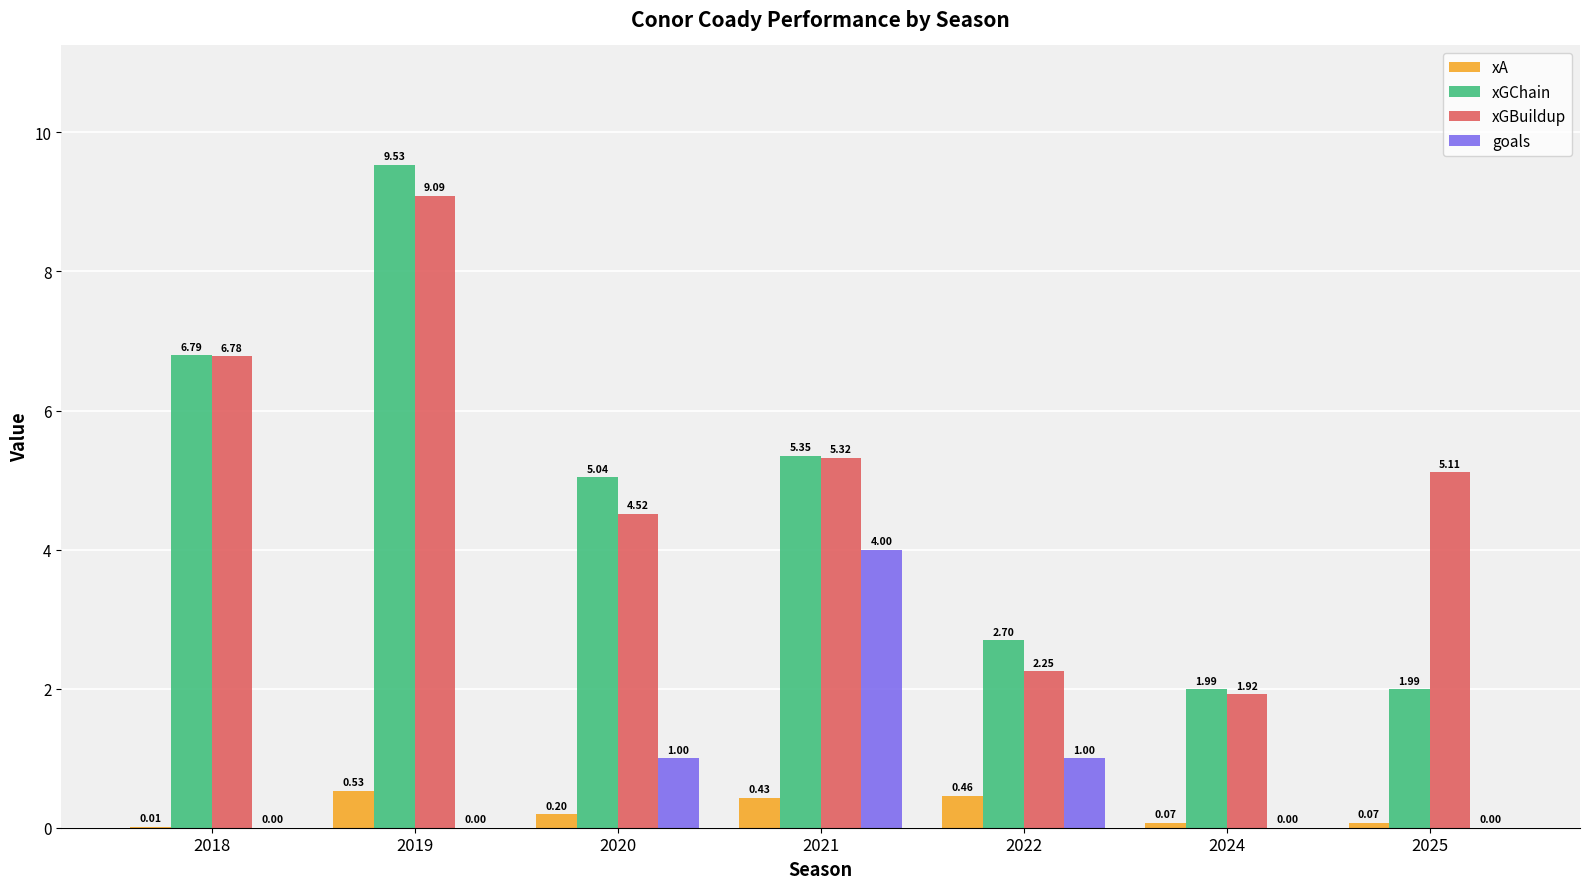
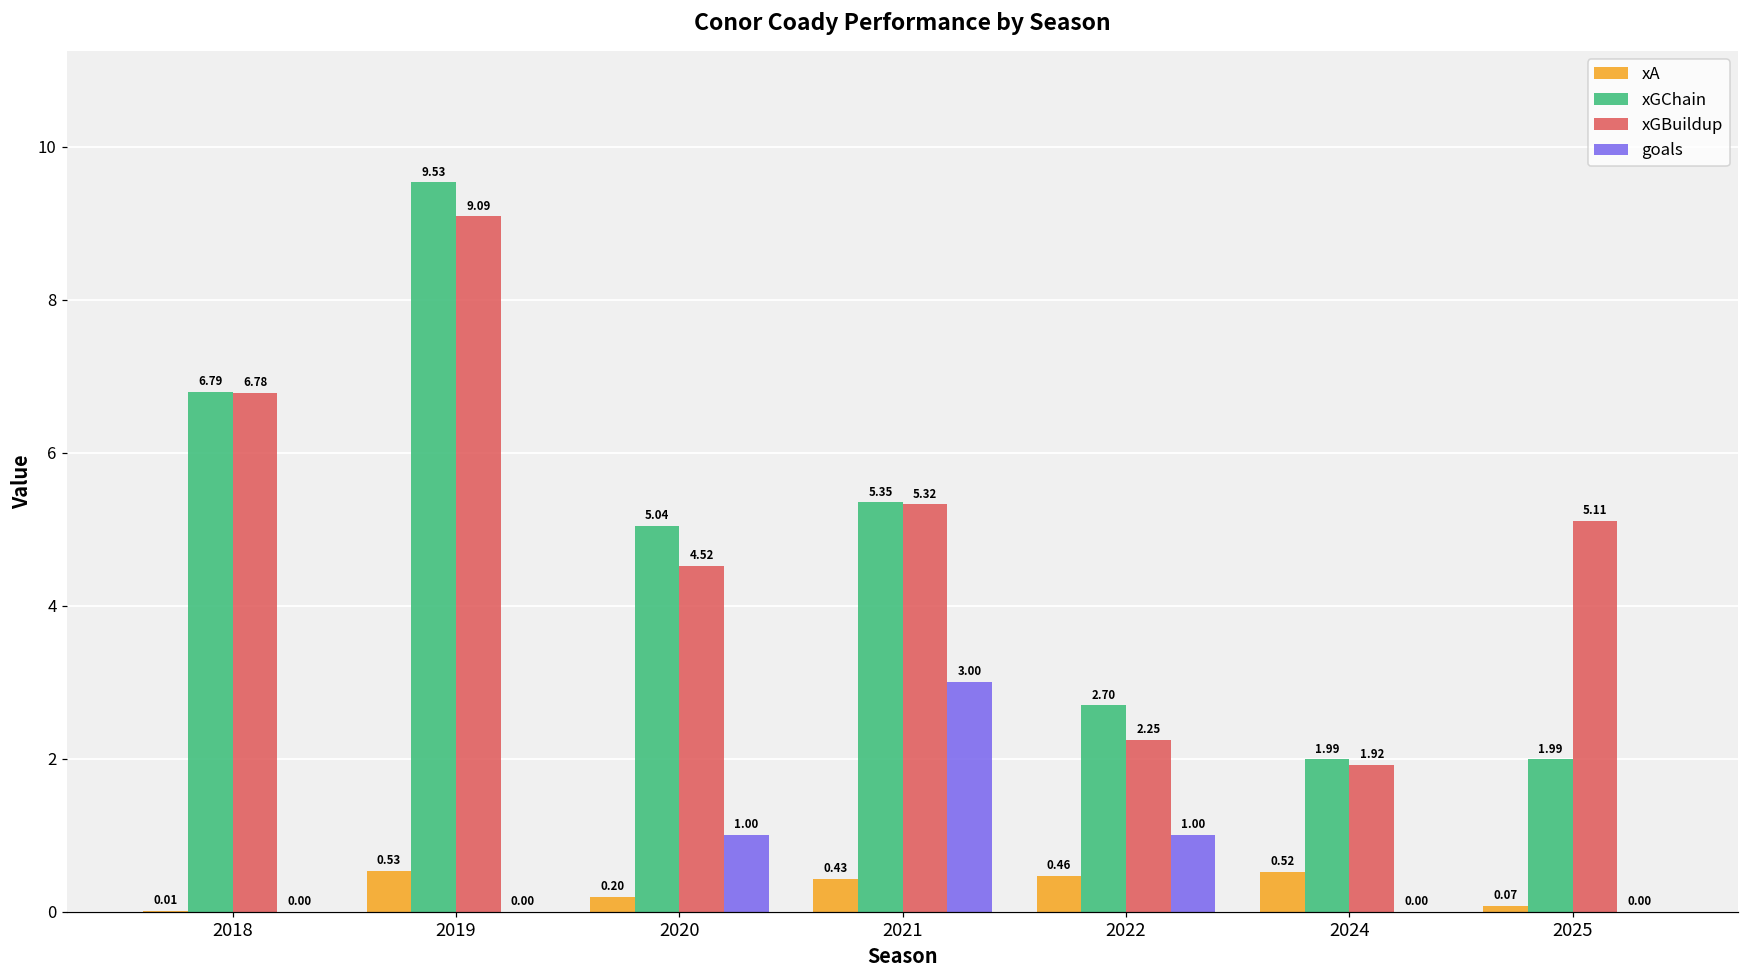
  {
    "xA": {
      "2018": 0.01,
      "2019": 0.53,
      "2020": 0.20,
      "2021": 0.43,
      "2022": 0.46,
-     "2024": 0.07,
+     "2024": 0.52,
      "2025": 0.07
    },
    "xGChain": {
      "2018": 6.79,
      "2019": 9.53,
      "2020": 5.04,
      "2021": 5.35,
      "2022": 2.70,
      "2024": 1.99,
      "2025": 1.99
    },
    "xGBuildup": {
      "2018": 6.78,
      "2019": 9.09,
      "2020": 4.52,
      "2021": 5.32,
      "2022": 2.25,
      "2024": 1.92,
      "2025": 5.11
    },
    "goals": {
      "2018": 0.00,
      "2019": 0.00,
      "2020": 1.00,
-     "2021": 4.00,
+     "2021": 3.00,
      "2022": 1.00,
      "2024": 0.00,
      "2025": 0.00
    }
  }
